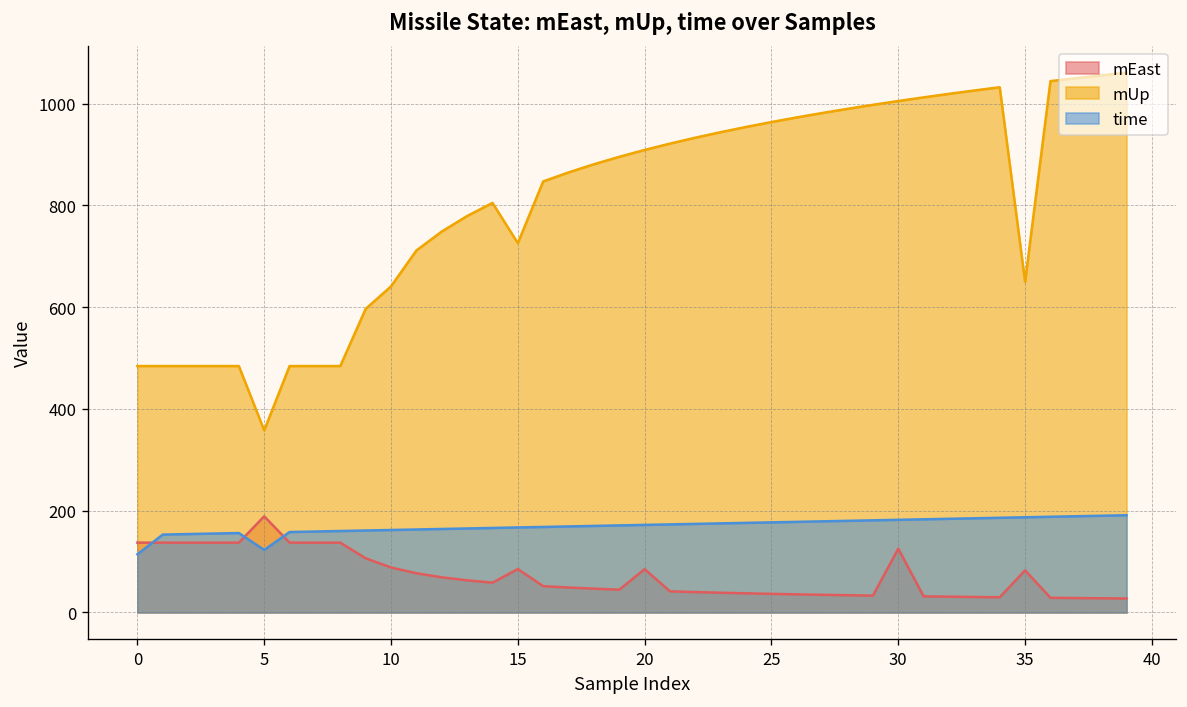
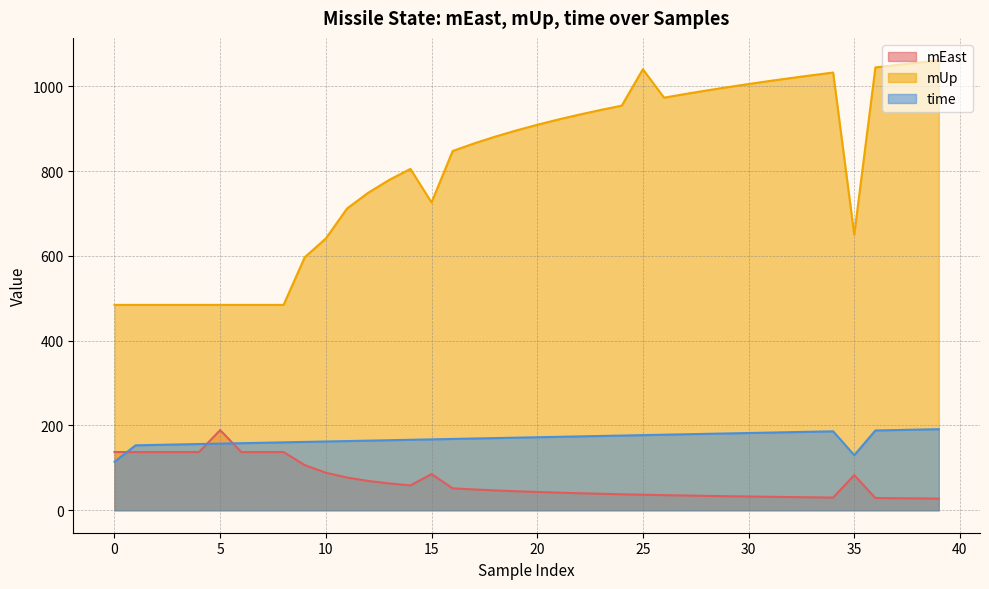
  {
    "mEast": {
      "0": 140,
      "5": 190,
      "10": 90,
      "15": 90,
-     "20": 90,
+     "20": 40,
      "25": 40,
-     "30": 130,
+     "30": 30,
      "35": 80
    },
    "mUp": {
      "0": 480,
-     "5": 360,
+     "5": 480,
      "10": 640,
      "15": 730,
      "20": 910,
-     "25": 960,
+     "25": 1040,
      "30": 1010,
      "35": 650
    },
    "time": {
      "0": 110,
-     "5": 120,
+     "5": 160,
      "10": 160,
      "15": 170,
      "20": 170,
      "25": 180,
      "30": 180,
-     "35": 190
+     "35": 130
    }
  }
